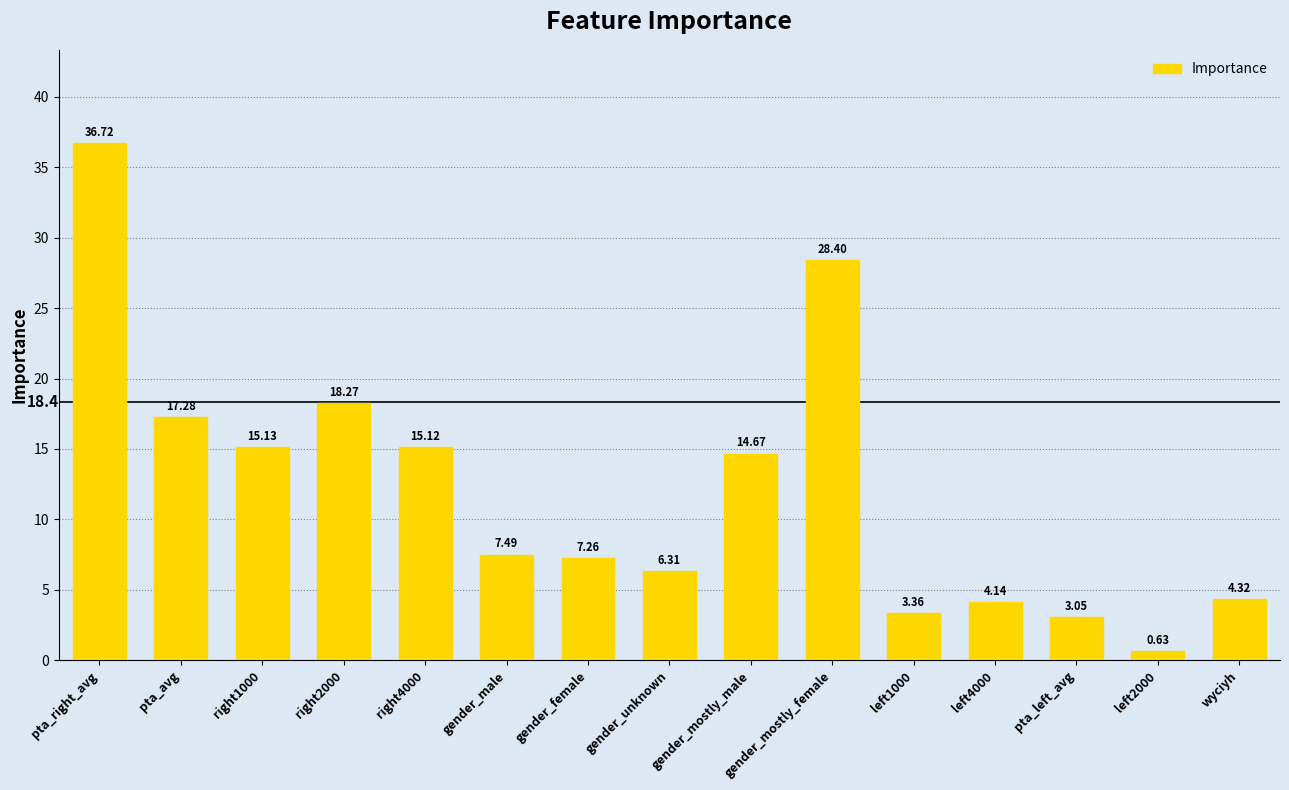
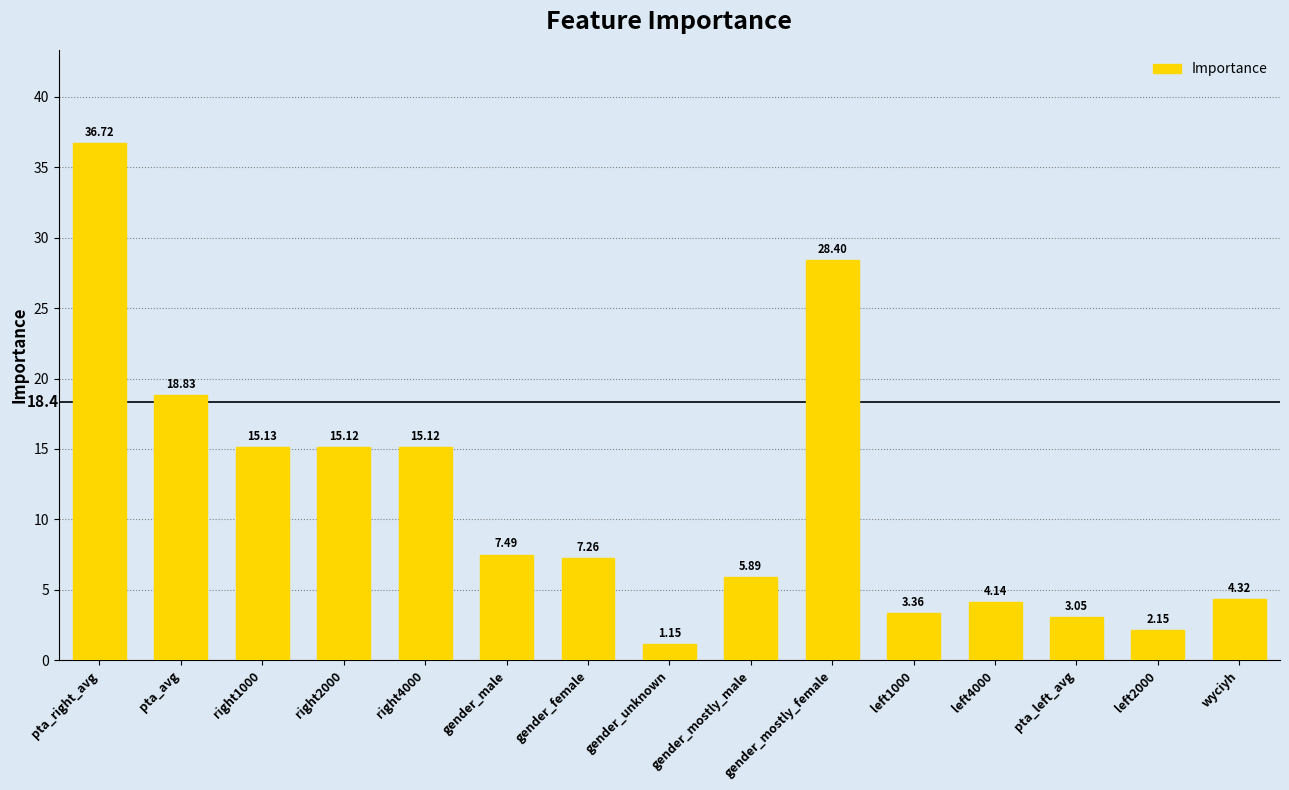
  {
    "pta_right_avg": 36.72,
-   "pta_avg": 17.28,
+   "pta_avg": 18.83,
    "right1000": 15.13,
-   "right2000": 18.27,
+   "right2000": 15.12,
    "right4000": 15.12,
    "gender_male": 7.49,
    "gender_female": 7.26,
-   "gender_unknown": 6.31,
-   "gender_mostly_male": 14.67,
+   "gender_unknown": 1.15,
+   "gender_mostly_male": 5.89,
    "gender_mostly_female": 28.40,
    "left1000": 3.36,
    "left4000": 4.14,
    "pta_left_avg": 3.05,
-   "left2000": 0.63,
+   "left2000": 2.15,
    "wyciyh": 4.32
  }
